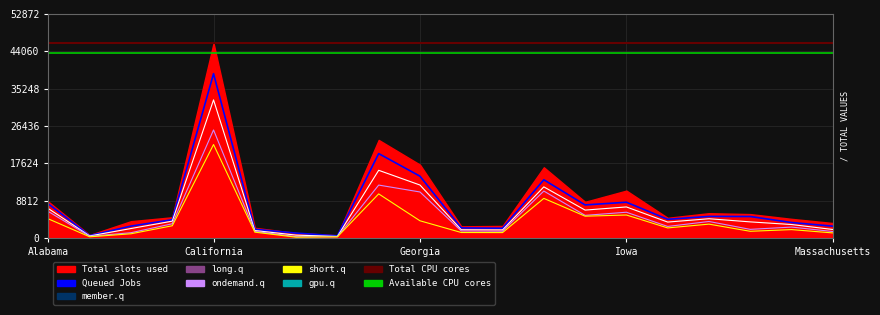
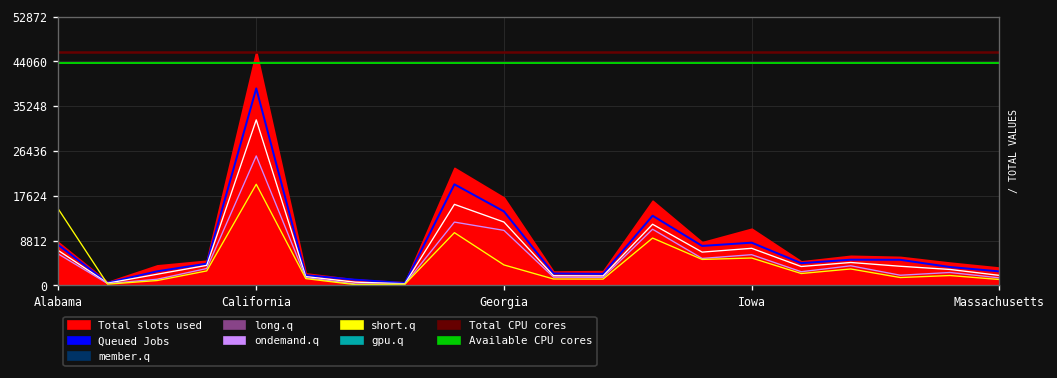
  {
    "short.q": {
-     "Alabama": 4000,
-     "California": 22000,
+     "Alabama": 15000,
+     "California": 20000,
      "Georgia": 4000,
      "Iowa": 5000
    }
  }
